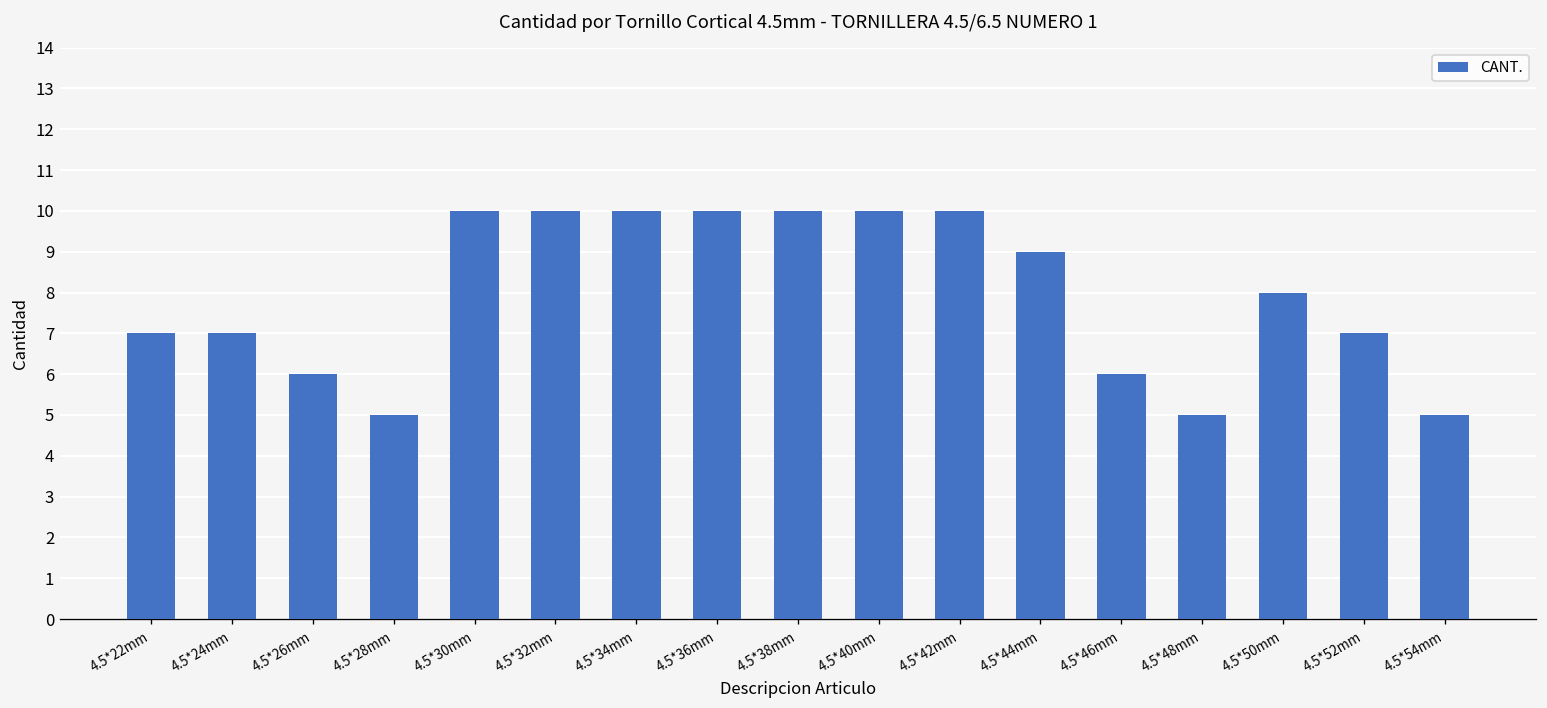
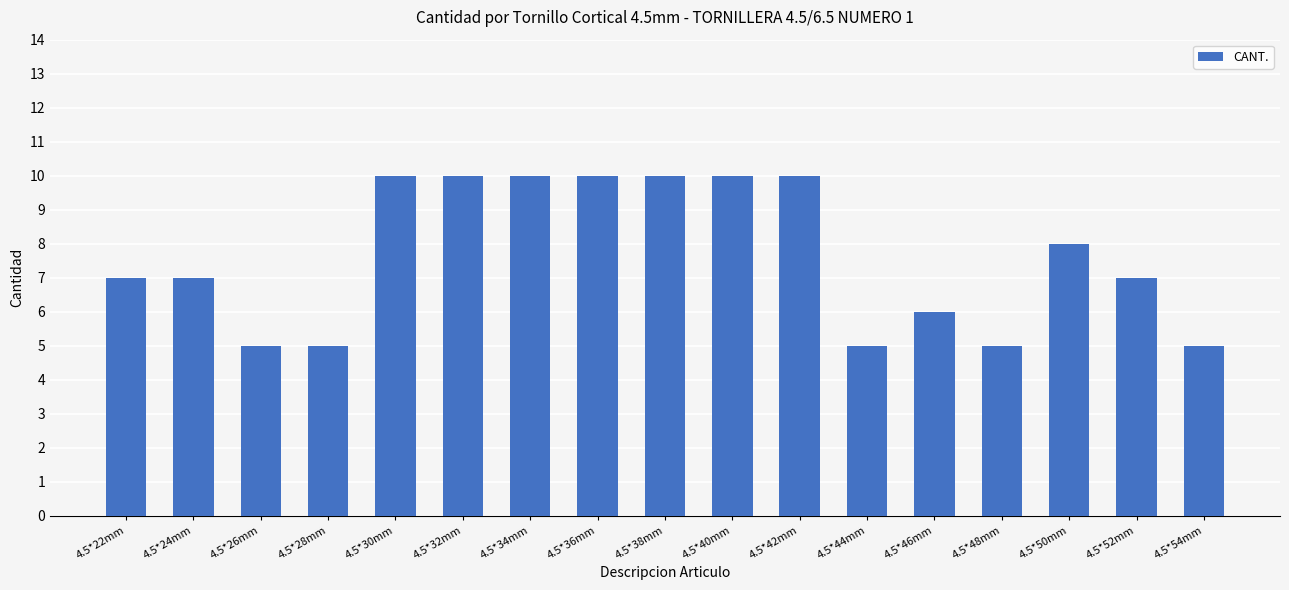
  {
    "4.5*22mm": 7,
    "4.5*24mm": 7,
-   "4.5*26mm": 6,
+   "4.5*26mm": 5,
    "4.5*28mm": 5,
    "4.5*30mm": 10,
    "4.5*32mm": 10,
    "4.5*34mm": 10,
    "4.5*36mm": 10,
    "4.5*38mm": 10,
    "4.5*40mm": 10,
    "4.5*42mm": 10,
-   "4.5*44mm": 9,
+   "4.5*44mm": 5,
    "4.5*46mm": 6,
    "4.5*48mm": 5,
    "4.5*50mm": 8,
    "4.5*52mm": 7,
    "4.5*54mm": 5
  }
